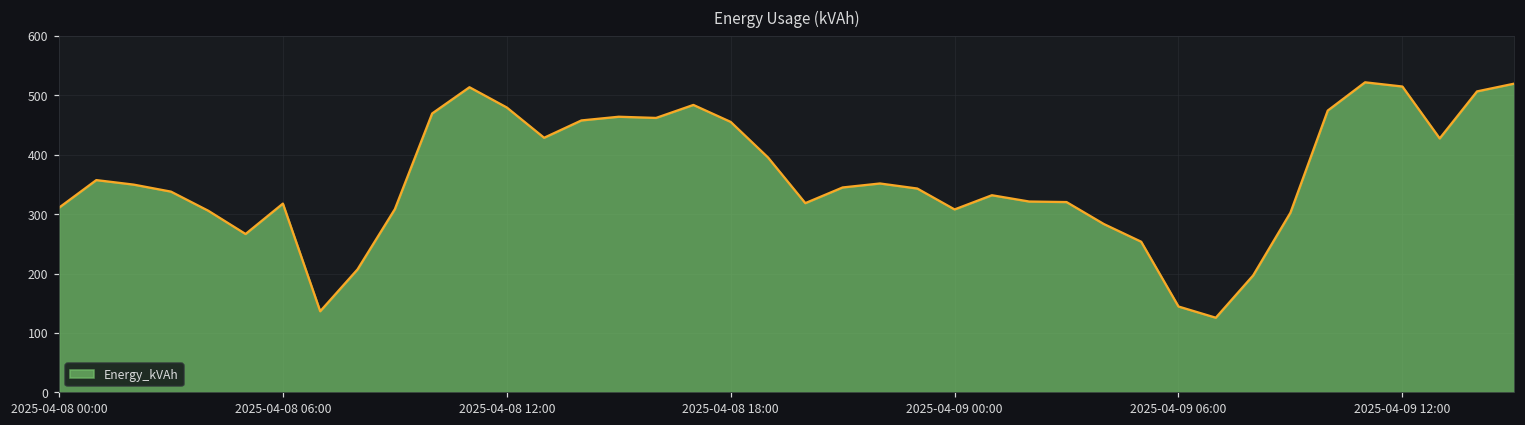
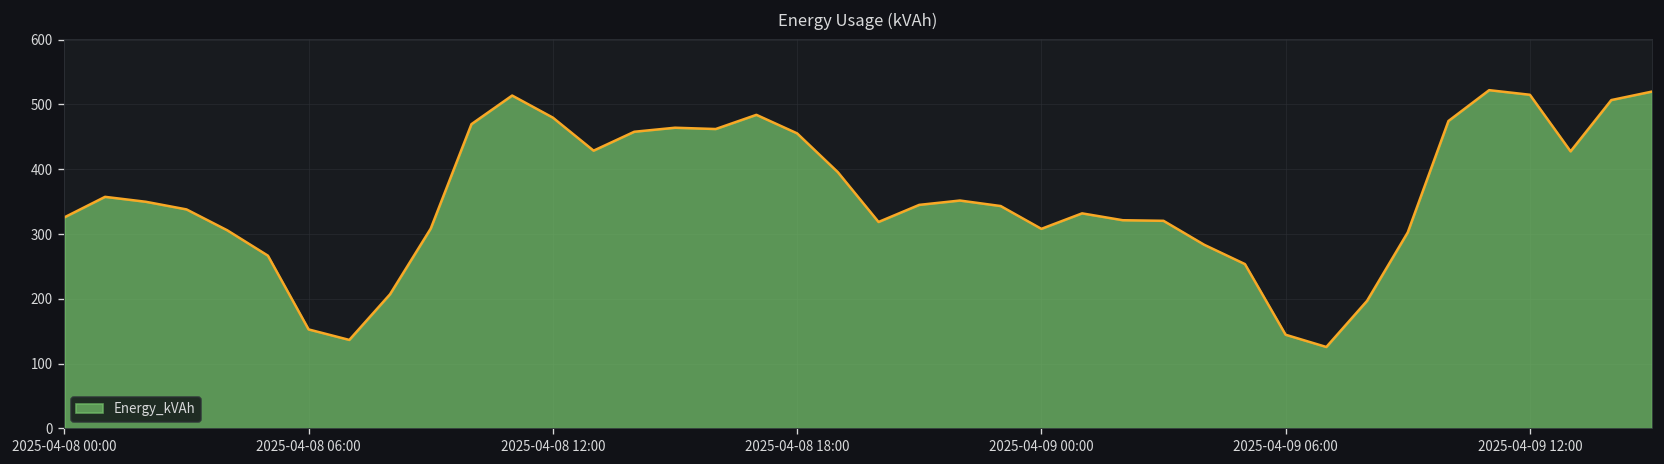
  {
-   "2025-04-08 00:00": 310,
-   "2025-04-08 06:00": 320,
+   "2025-04-08 00:00": 330,
+   "2025-04-08 06:00": 150,
    "2025-04-08 12:00": 480,
    "2025-04-08 18:00": 460,
    "2025-04-09 00:00": 310,
    "2025-04-09 06:00": 140,
    "2025-04-09 12:00": 520
  }
